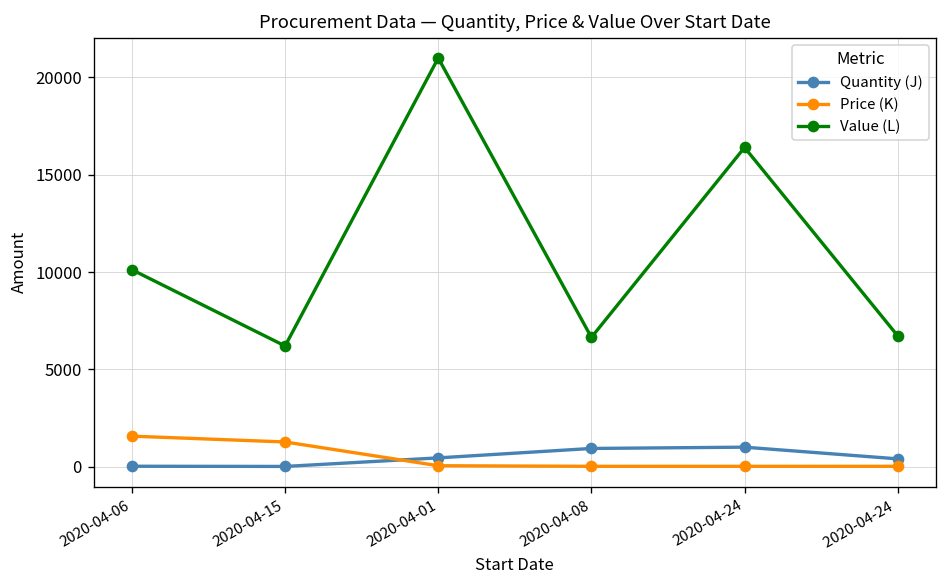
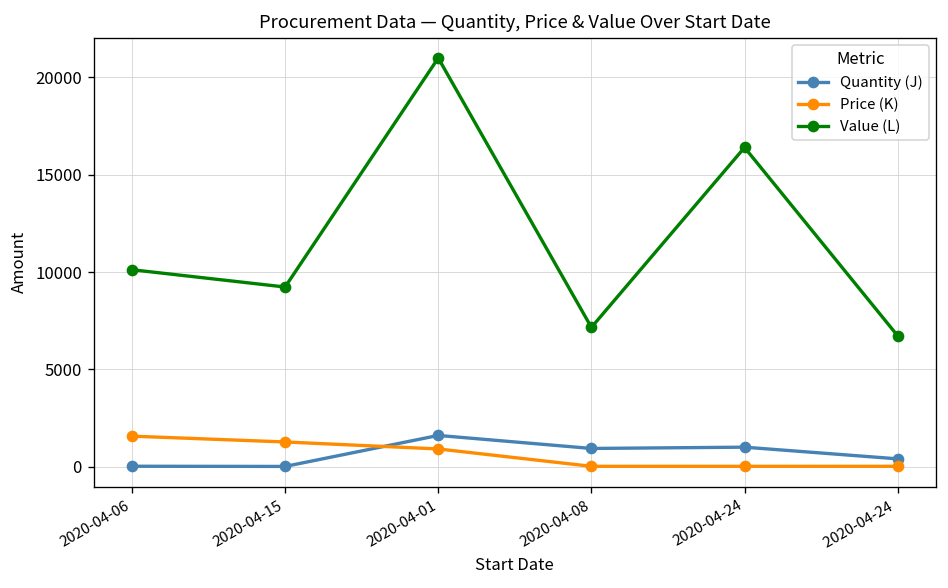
  {
    "Quantity (J)": {
      "2020-04-06": 0,
      "2020-04-15": 0,
-     "2020-04-01": 500,
+     "2020-04-01": 1600,
      "2020-04-08": 900
    },
    "Price (K)": {
      "2020-04-06": 1600,
      "2020-04-15": 1300,
-     "2020-04-01": 0,
+     "2020-04-01": 900,
      "2020-04-08": 0
    },
    "Value (L)": {
      "2020-04-06": 10100,
-     "2020-04-15": 6200,
+     "2020-04-15": 9200,
      "2020-04-01": 21000,
-     "2020-04-08": 6600
+     "2020-04-08": 7200
    }
  }
